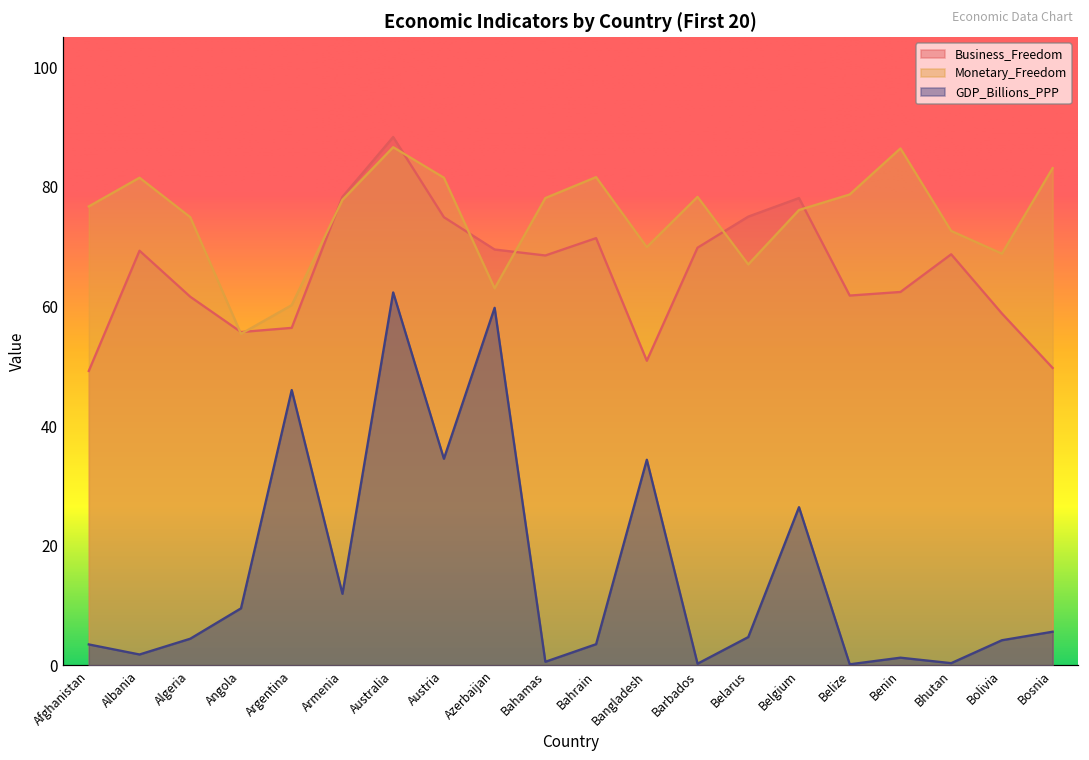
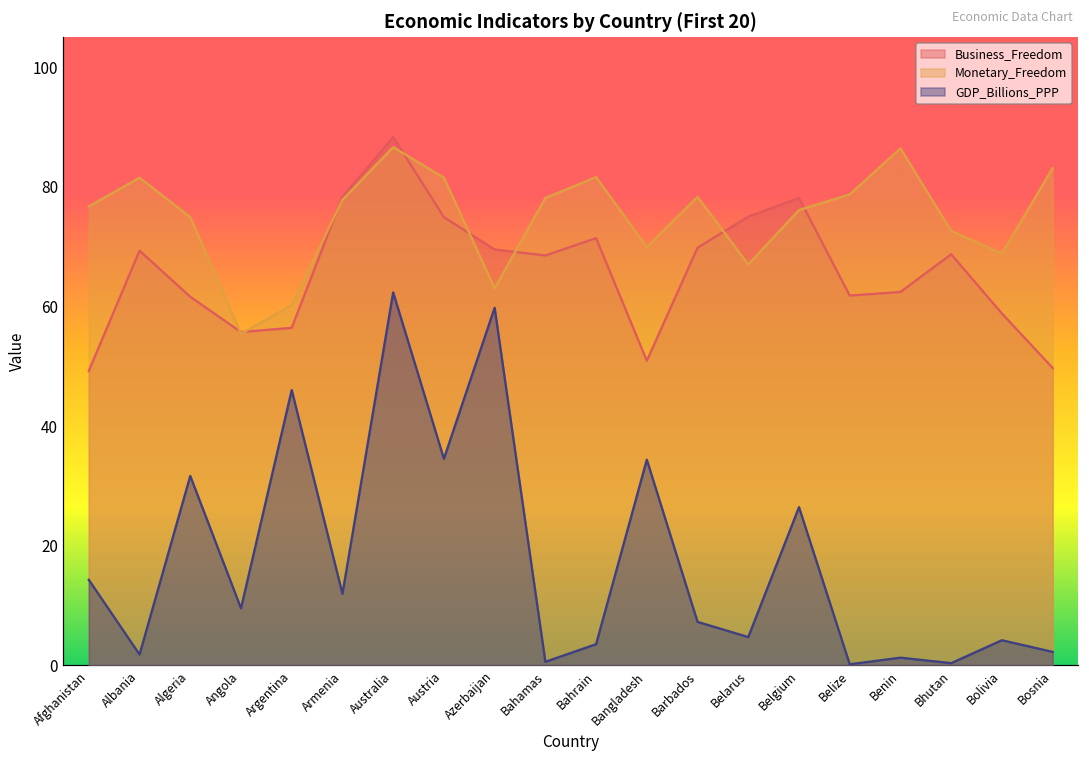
  {
    "GDP_Billions_PPP": {
-     "Afghanistan": 3,
+     "Afghanistan": 14,
      "Albania": 2,
-     "Algeria": 4,
+     "Algeria": 32,
      "Angola": 10,
      "Argentina": 46,
      "Armenia": 12,
      "Australia": 62,
      "Austria": 35,
      "Azerbaijan": 60,
      "Bahamas": 1,
      "Bahrain": 4,
      "Bangladesh": 34,
-     "Barbados": 0,
+     "Barbados": 7,
      "Belarus": 5,
      "Belgium": 26,
      "Belize": 0,
      "Benin": 1,
      "Bhutan": 0,
      "Bolivia": 4,
-     "Bosnia": 6
+     "Bosnia": 2
    }
  }
